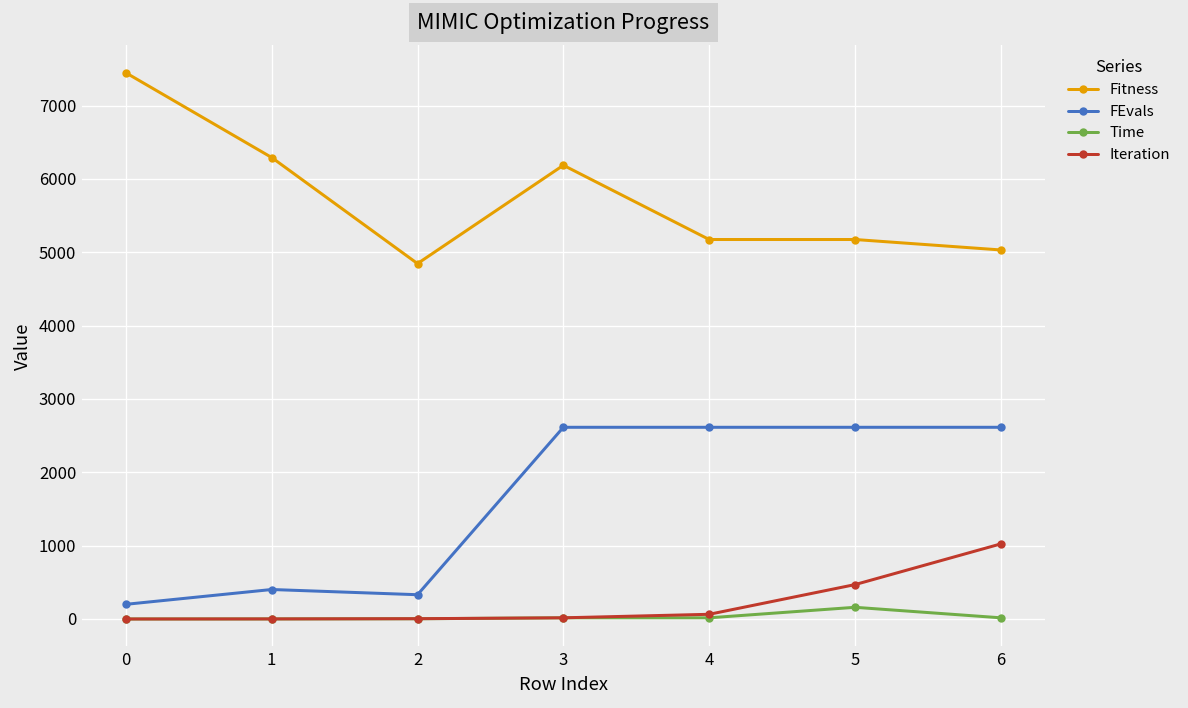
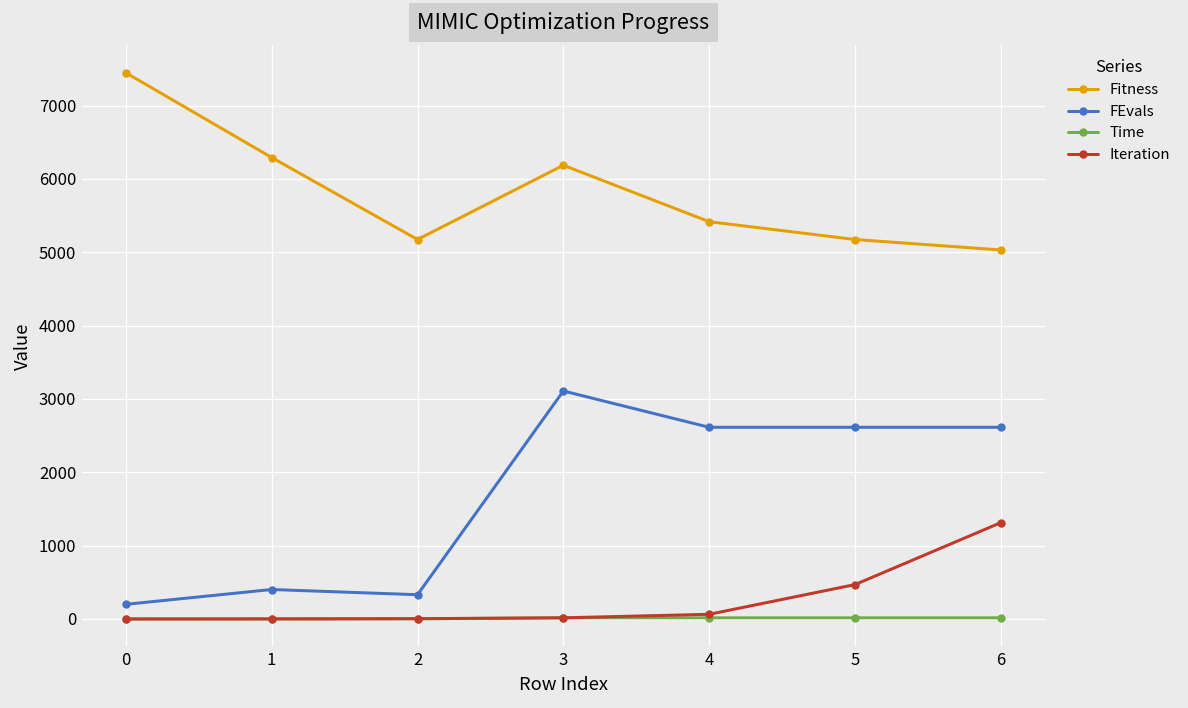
  {
    "Fitness": {
      "0": 7400,
      "1": 6300,
-     "2": 4800,
+     "2": 5200,
      "3": 6200,
-     "4": 5200,
+     "4": 5400,
      "5": 5200,
      "6": 5000
    },
    "FEvals": {
      "0": 200,
      "1": 400,
      "2": 300,
-     "3": 2600,
+     "3": 3100,
      "4": 2600,
      "5": 2600,
      "6": 2600
    },
    "Time": {
      "4": 0,
-     "5": 200,
+     "5": 0,
      "6": 0
    },
    "Iteration": {
      "4": 100,
      "5": 500,
-     "6": 1000
+     "6": 1300
    }
  }
